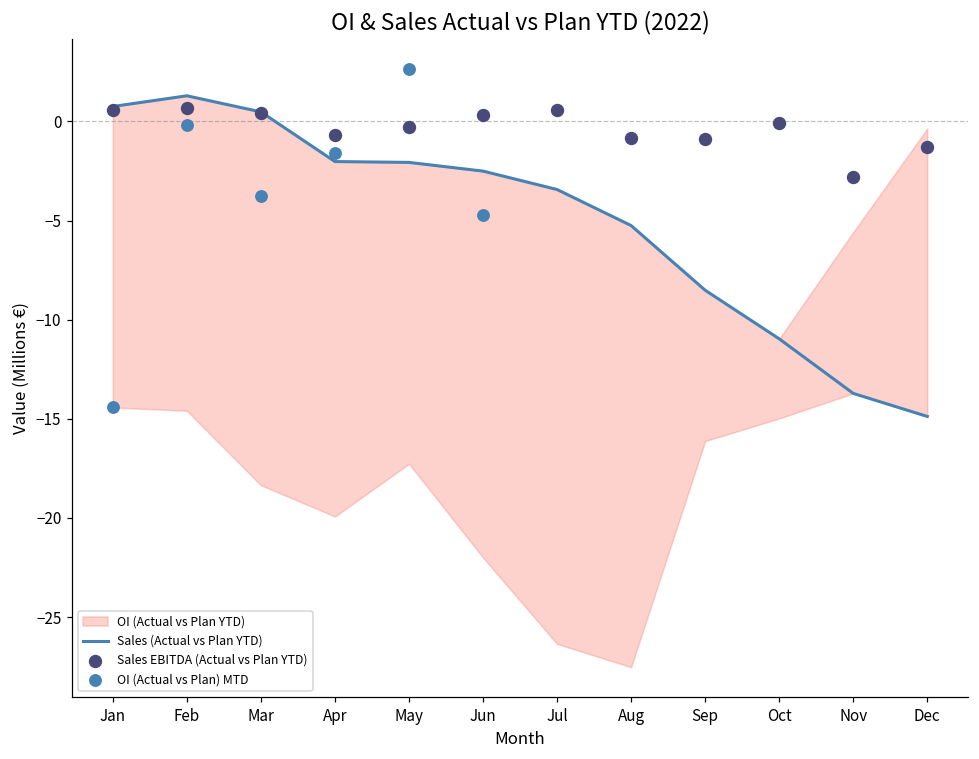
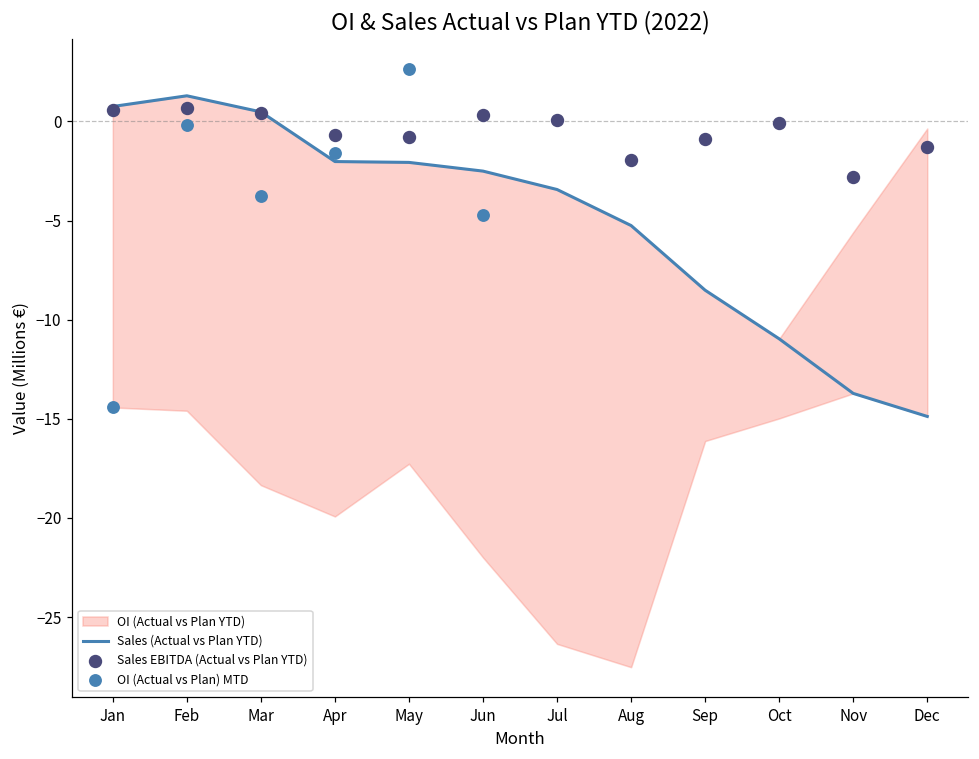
  {
    "Sales EBITDA (Actual vs Plan YTD)": {
-     "May": -0.3,
-     "Jul": 0.6,
-     "Aug": -0.8
+     "May": -0.8,
+     "Jul": 0.1,
+     "Aug": -2.0
    }
  }
